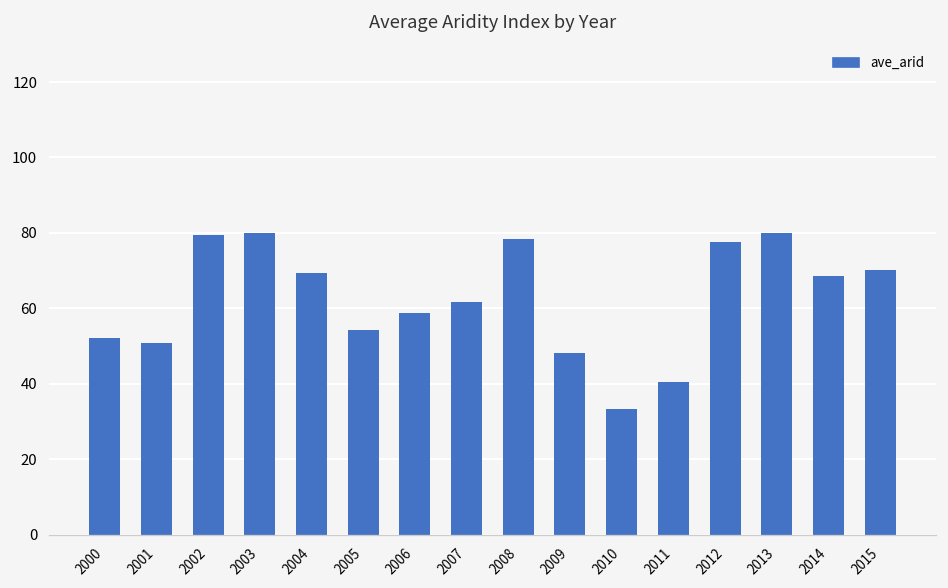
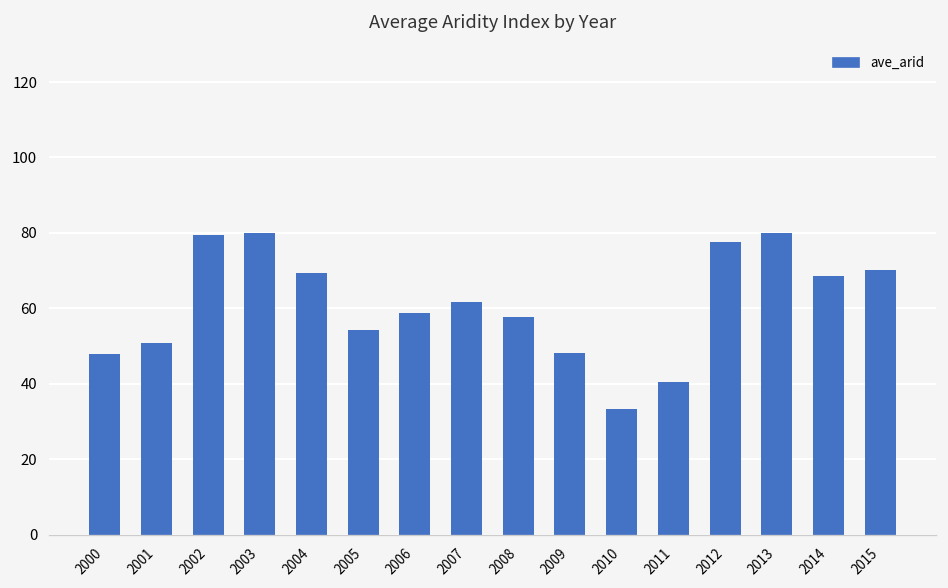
  {
-   "2000": 52,
+   "2000": 48,
    "2001": 51,
    "2002": 80,
    "2003": 80,
    "2004": 69,
    "2005": 54,
    "2006": 59,
    "2007": 62,
-   "2008": 78,
+   "2008": 58,
    "2009": 48,
    "2010": 33,
    "2011": 40,
    "2012": 78,
    "2013": 80,
    "2014": 68,
    "2015": 70
  }
